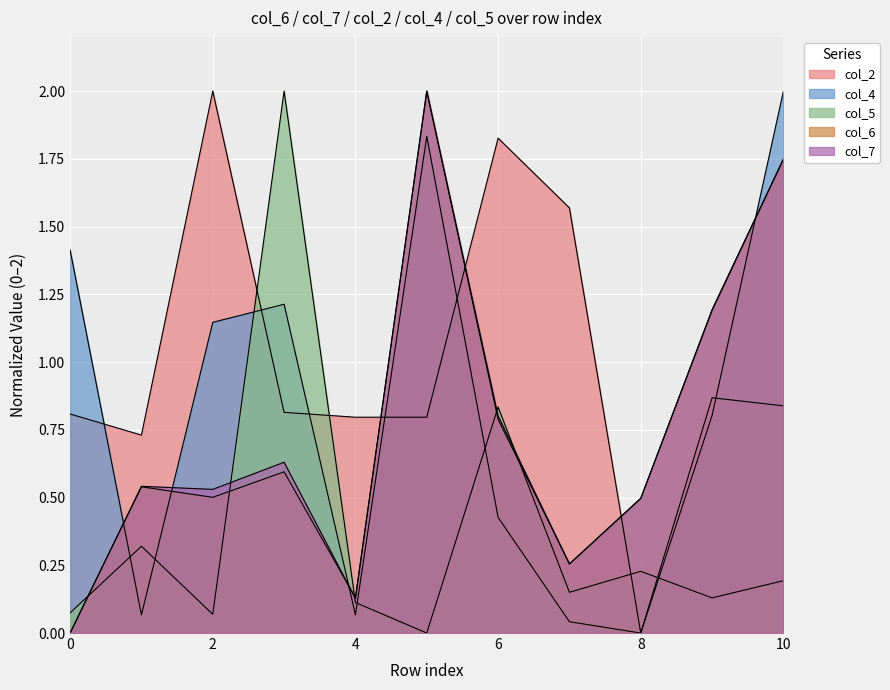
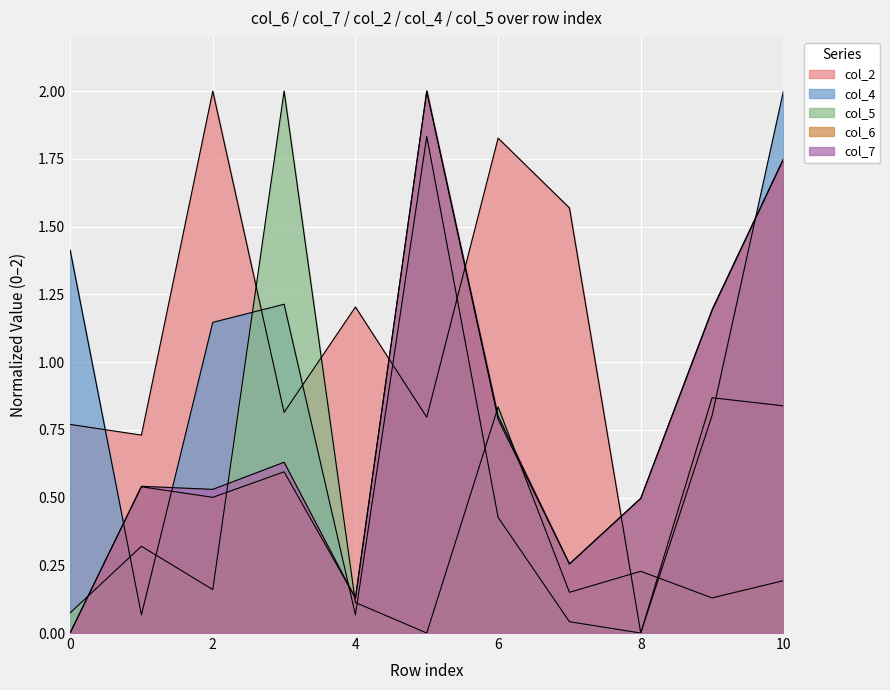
  {
    "col_2": {
-     "0": 0.81,
+     "0": 0.77,
      "2": 2.00,
-     "4": 0.80,
+     "4": 1.20,
      "6": 1.83,
      "10": 0.84
    },
    "col_4": {
      "0": 1.41,
      "2": 1.15,
      "4": 0.07,
      "6": 0.43,
      "10": 2.00
    },
    "col_5": {
      "0": 0.07,
-     "2": 0.07,
+     "2": 0.16,
      "4": 0.11,
      "6": 0.83,
      "8": 0.23,
      "10": 0.19
    },
    "col_6": {
      "2": 0.50,
      "6": 0.79
    },
    "col_7": {
      "2": 0.53,
      "6": 0.80
    }
  }
